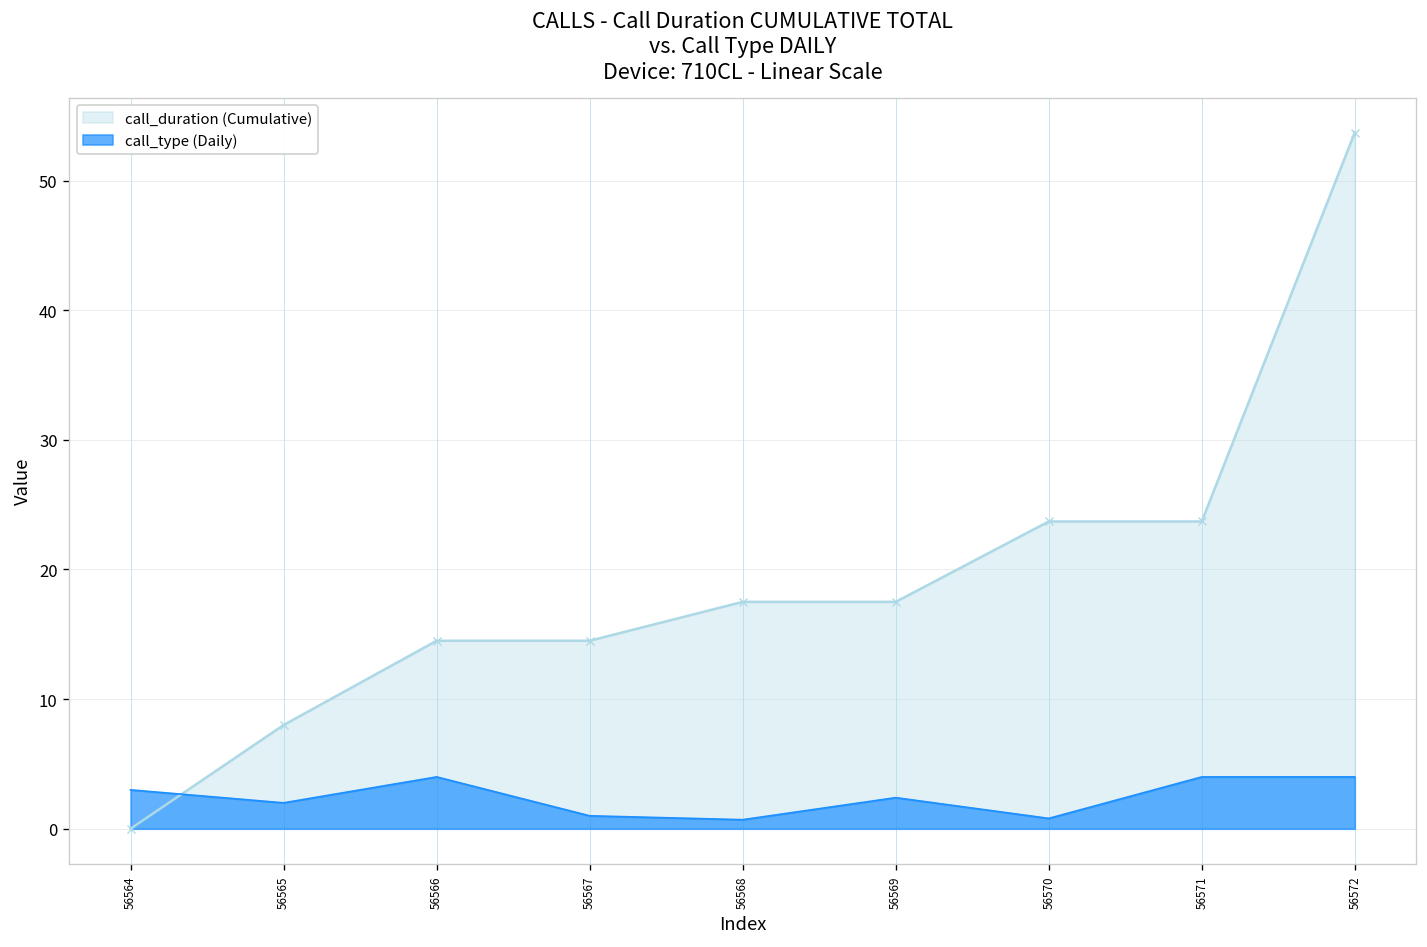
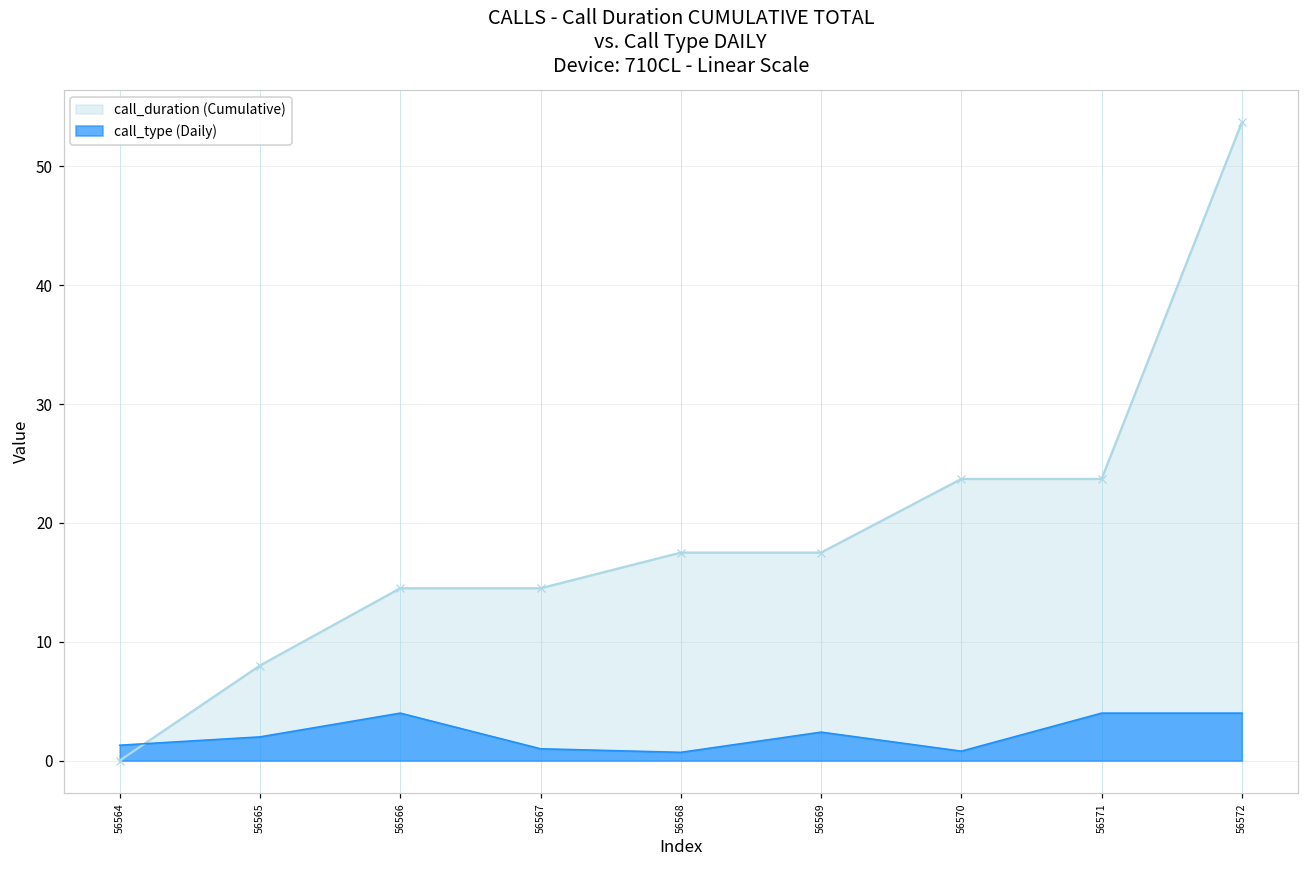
  {
    "call_duration (Cumulative)": {
      "56564": 0.0,
      "56565": 8.0,
      "56566": 14.5,
      "56567": 14.5,
      "56568": 17.5,
      "56569": 17.5,
      "56570": 23.7,
      "56571": 23.7,
      "56572": 53.7
    },
    "call_type (Daily)": {
-     "56564": 3.0,
+     "56564": 1.3,
      "56565": 2.0,
      "56566": 4.0,
      "56567": 1.0,
      "56568": 0.7,
      "56569": 2.4,
      "56570": 0.8,
      "56571": 4.0,
      "56572": 4.0
    }
  }
